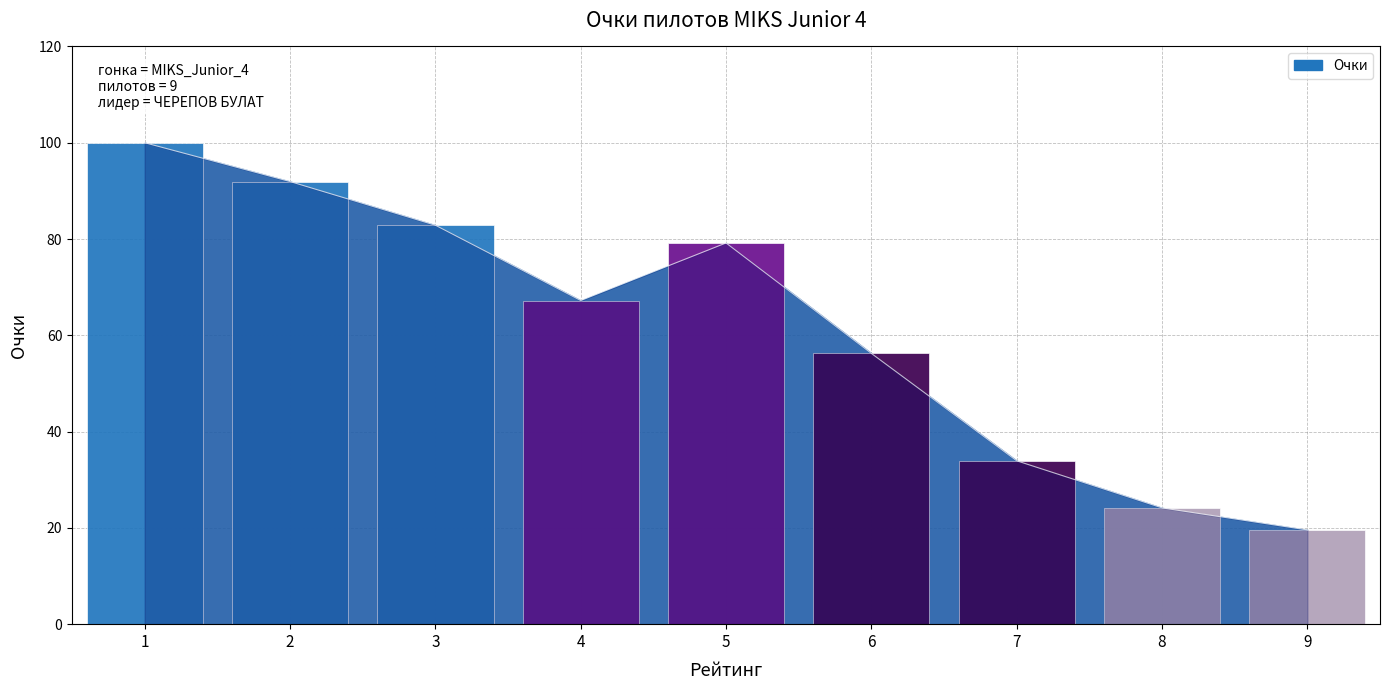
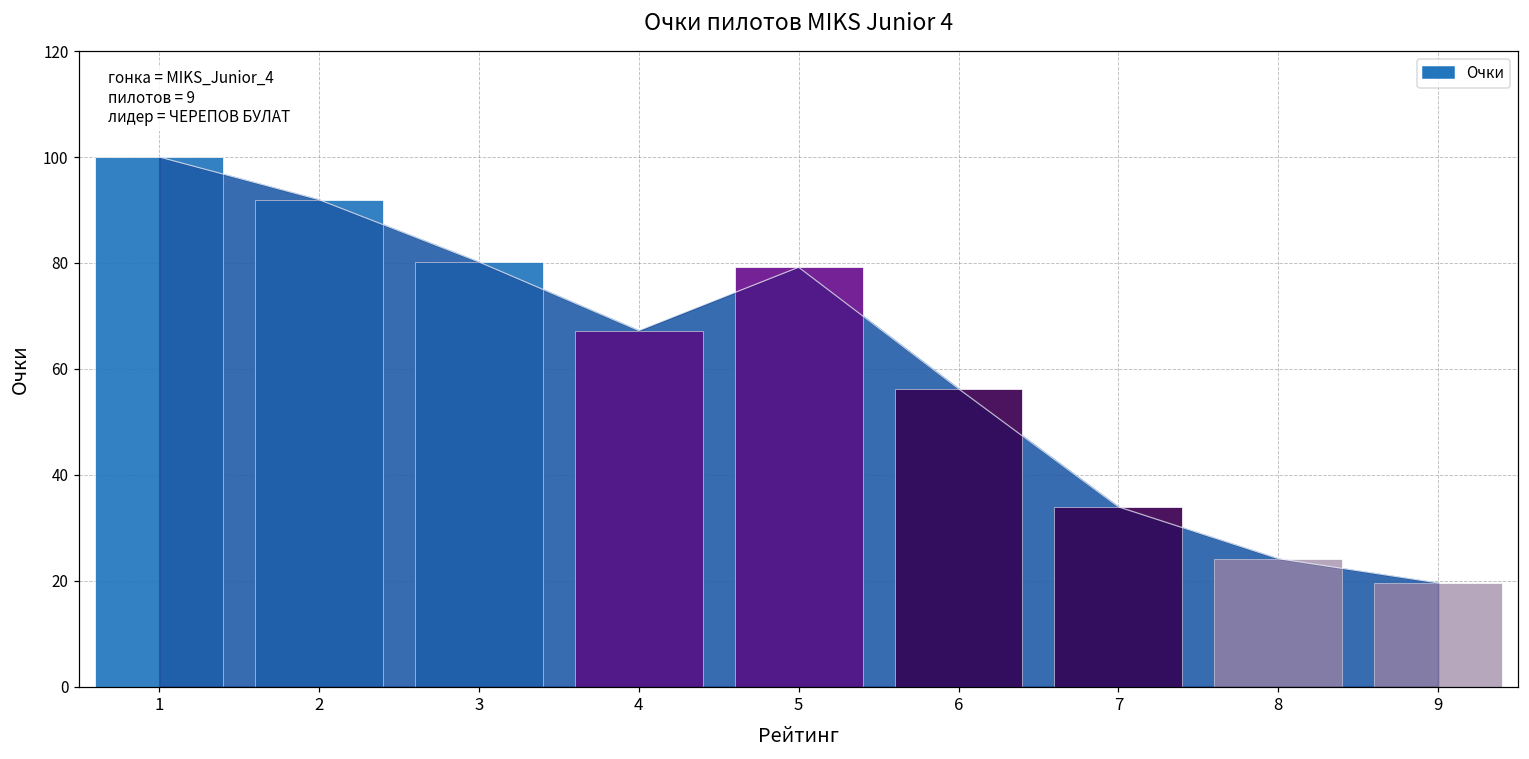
  {
    "1": 100,
    "2": 92,
-   "3": 83,
+   "3": 80,
    "4": 67,
    "5": 79,
    "6": 56,
    "7": 34,
    "8": 24,
    "9": 20
  }
